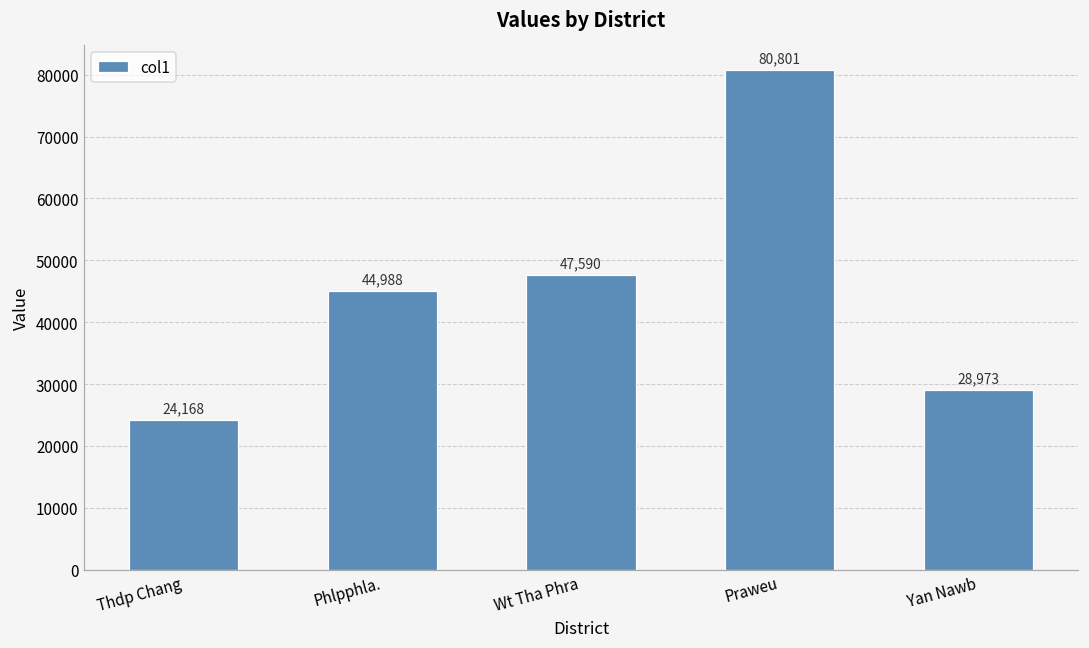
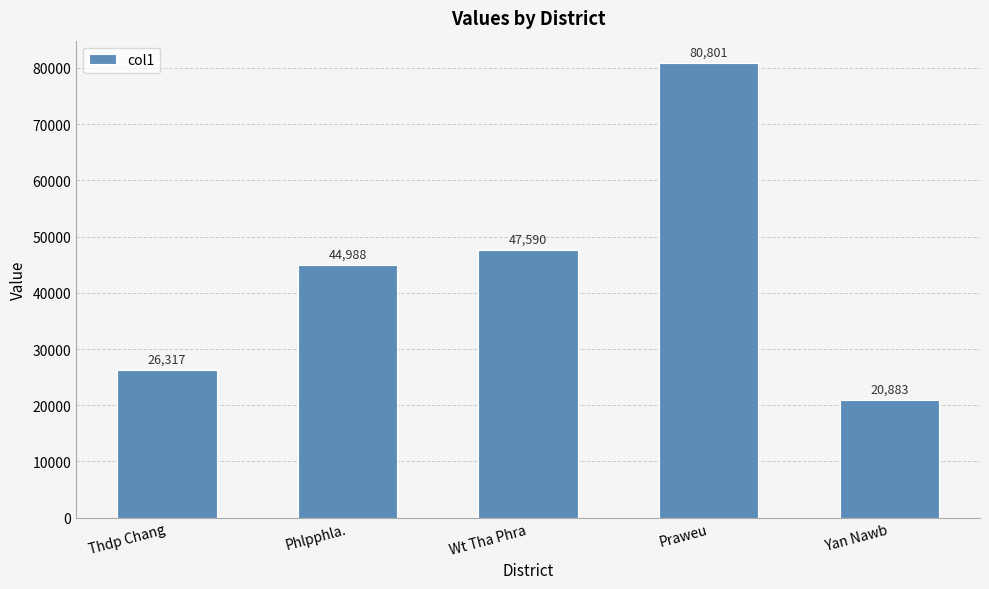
  {
-   "Thdp Chang": "24,168",
+   "Thdp Chang": "26,317",
    "Phlpphla.": "44,988",
    "Wt Tha Phra": "47,590",
    "Praweu": "80,801",
-   "Yan Nawb": "28,973"
+   "Yan Nawb": "20,883"
  }
